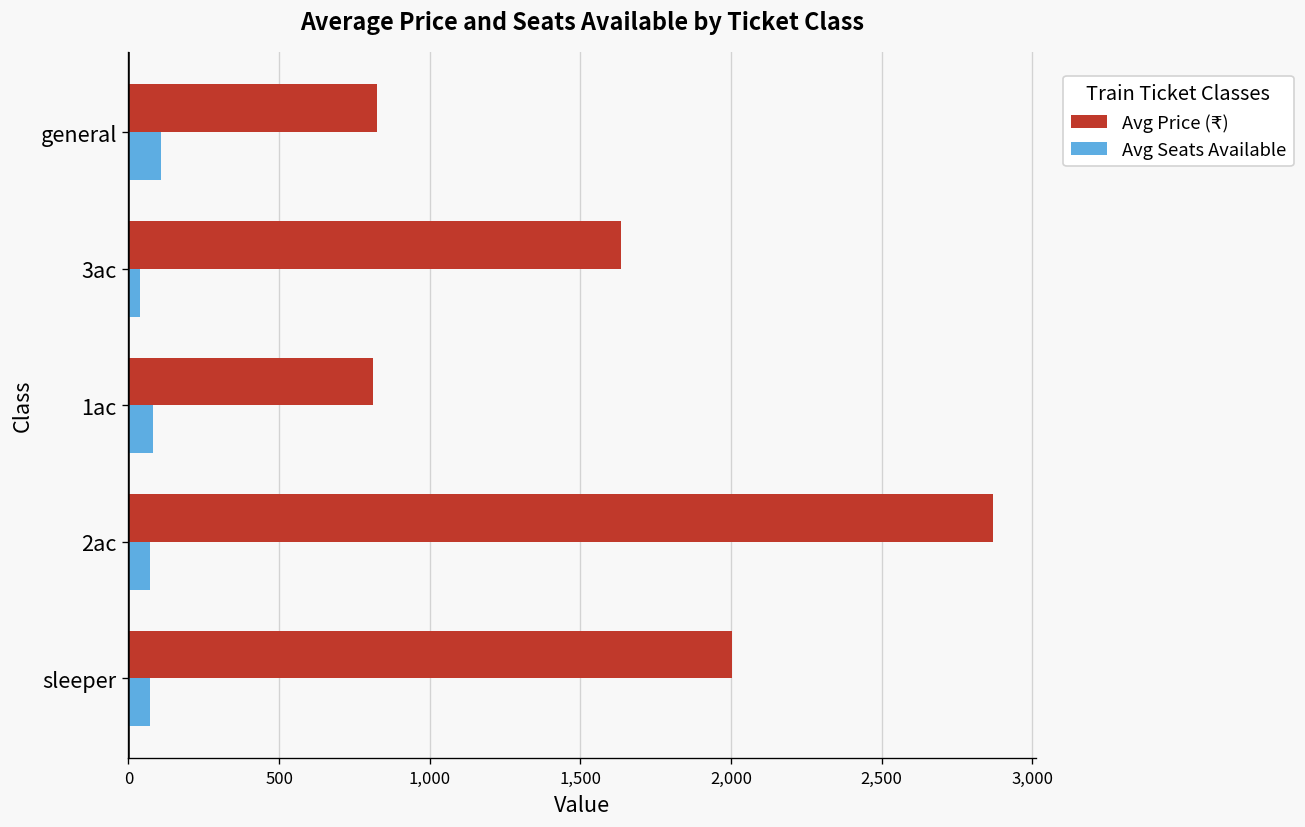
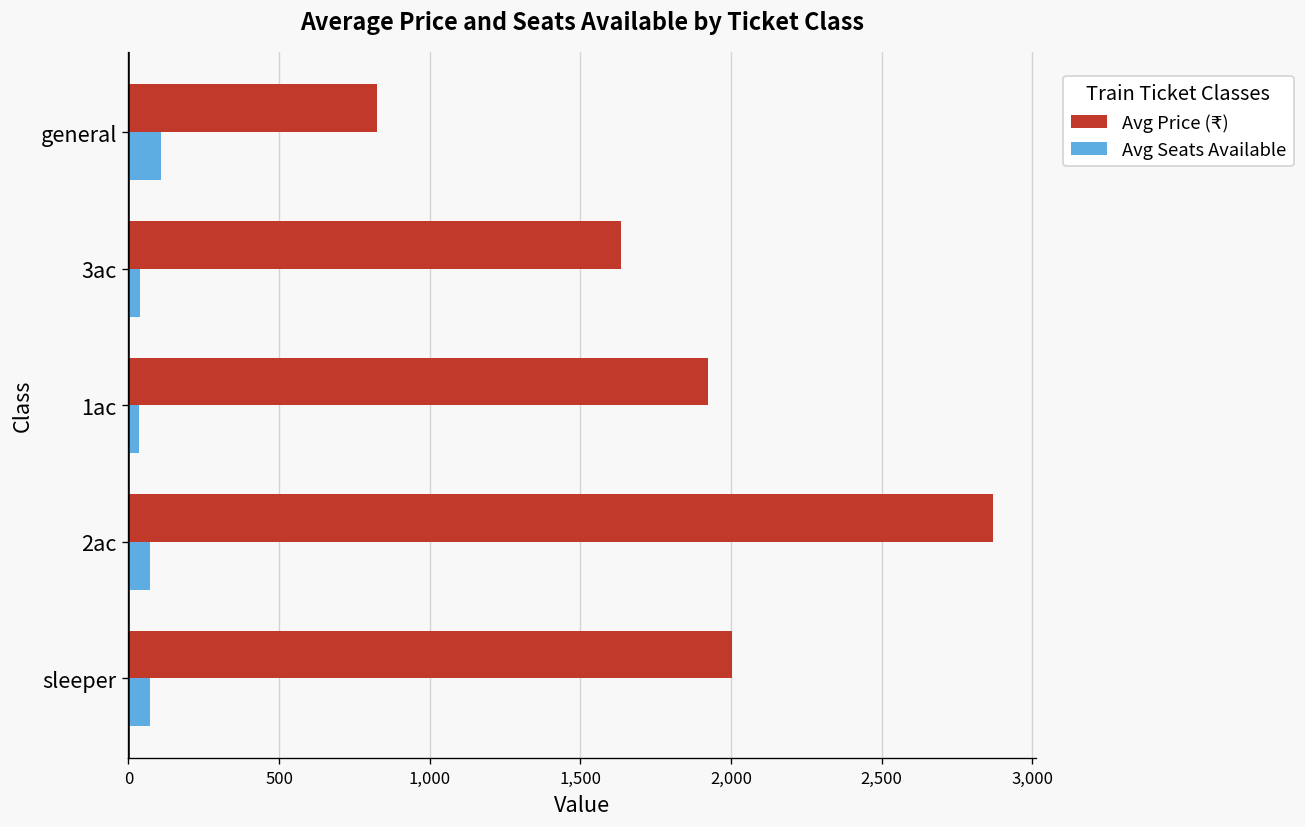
  {
    "Avg Price (₹)": {
      "general": "830",
      "3ac": "1,640",
-     "1ac": "810",
+     "1ac": "1,930",
      "2ac": "2,870",
      "sleeper": "2,000"
    },
    "Avg Seats Available": {
      "general": "110",
      "3ac": "40",
-     "1ac": "80",
+     "1ac": "40",
      "2ac": "70",
      "sleeper": "70"
    }
  }
